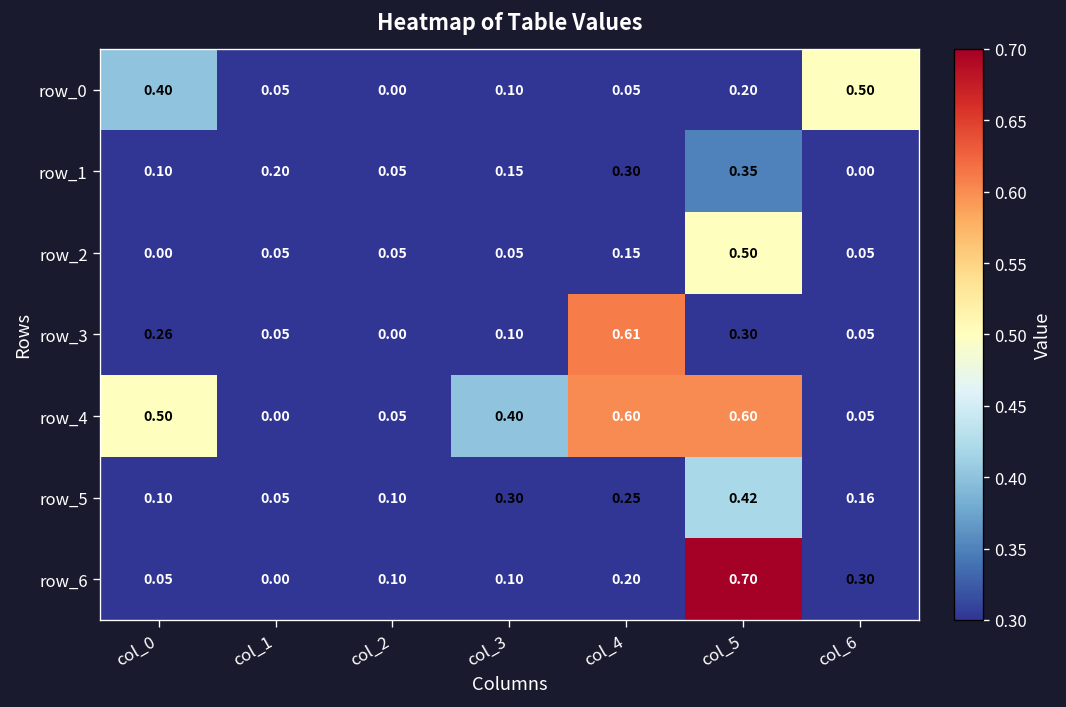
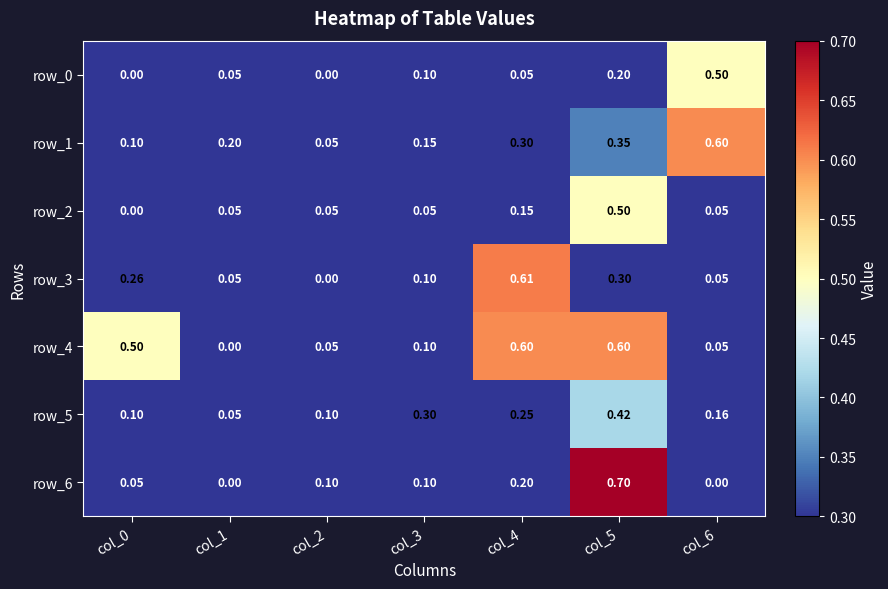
  {
    "row_0": {
-     "col_0": 0.40,
+     "col_0": 0.00,
      "col_1": 0.05,
      "col_2": 0.00,
      "col_3": 0.10,
      "col_4": 0.05,
      "col_5": 0.20,
      "col_6": 0.50
    },
    "row_1": {
      "col_0": 0.10,
      "col_1": 0.20,
      "col_2": 0.05,
      "col_3": 0.15,
      "col_4": 0.30,
      "col_5": 0.35,
-     "col_6": 0.00
+     "col_6": 0.60
    },
    "row_2": {
      "col_0": 0.00,
      "col_1": 0.05,
      "col_2": 0.05,
      "col_3": 0.05,
      "col_4": 0.15,
      "col_5": 0.50,
      "col_6": 0.05
    },
    "row_3": {
      "col_0": 0.26,
      "col_1": 0.05,
      "col_2": 0.00,
      "col_3": 0.10,
      "col_4": 0.61,
      "col_5": 0.30,
      "col_6": 0.05
    },
    "row_4": {
      "col_0": 0.50,
      "col_1": 0.00,
      "col_2": 0.05,
-     "col_3": 0.40,
+     "col_3": 0.10,
      "col_4": 0.60,
      "col_5": 0.60,
      "col_6": 0.05
    },
    "row_5": {
      "col_0": 0.10,
      "col_1": 0.05,
      "col_2": 0.10,
      "col_3": 0.30,
      "col_4": 0.25,
      "col_5": 0.42,
      "col_6": 0.16
    },
    "row_6": {
      "col_0": 0.05,
      "col_1": 0.00,
      "col_2": 0.10,
      "col_3": 0.10,
      "col_4": 0.20,
      "col_5": 0.70,
-     "col_6": 0.30
+     "col_6": 0.00
    }
  }
